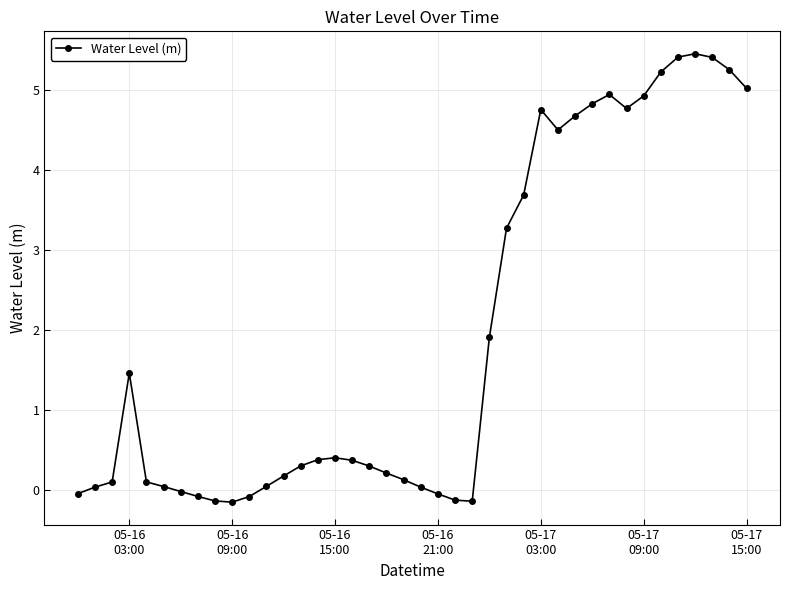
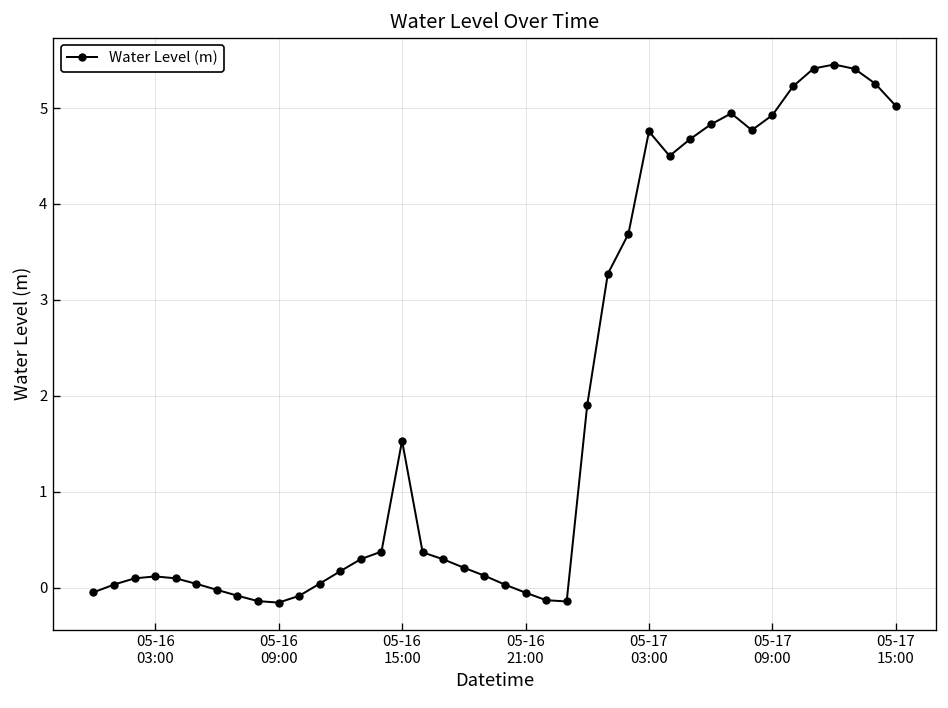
  {
-   "05-16 03:00": 1.5,
+   "05-16 03:00": 0.1,
    "05-16 09:00": -0.2,
-   "05-16 15:00": 0.4,
+   "05-16 15:00": 1.5,
    "05-16 21:00": -0.1,
    "05-17 03:00": 4.8,
    "05-17 09:00": 4.9,
    "05-17 15:00": 5.0
  }
